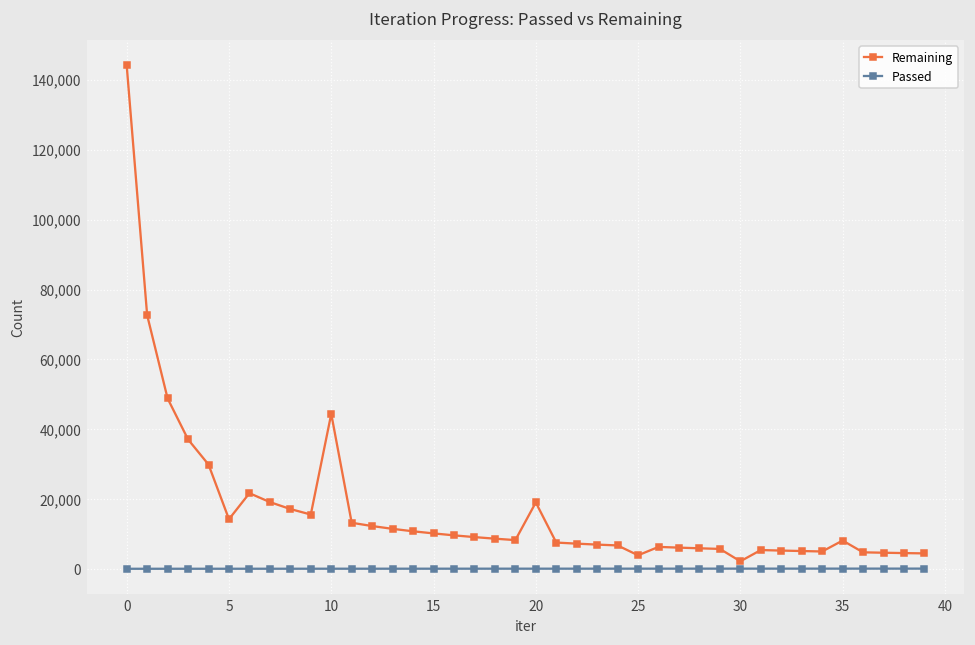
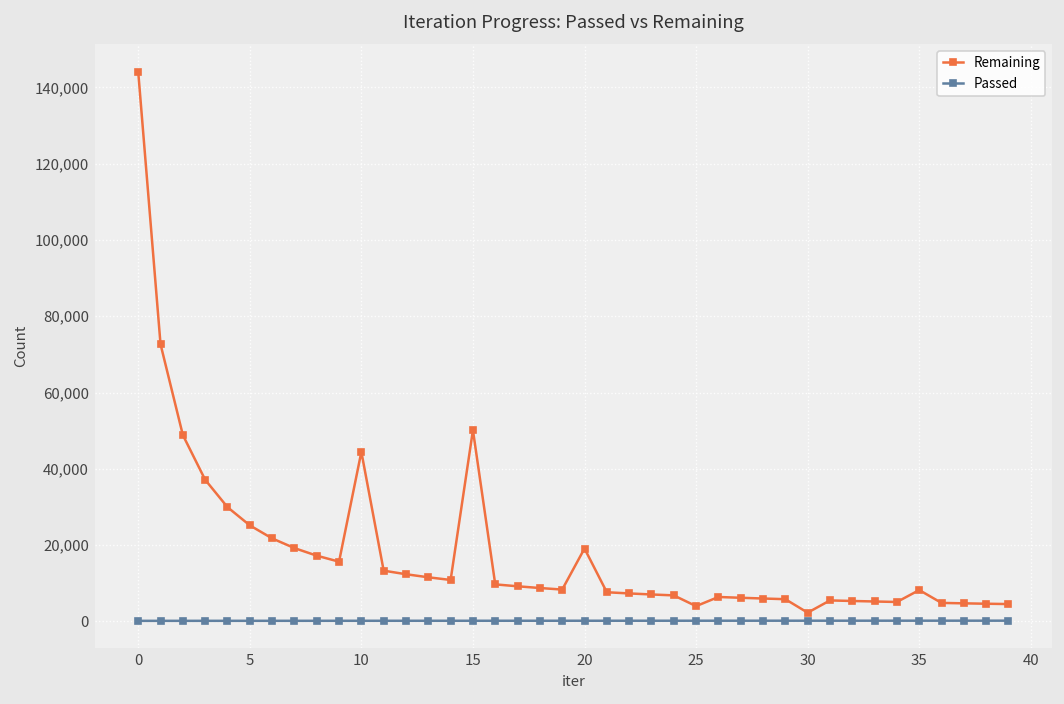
  {
    "Remaining": {
      "0": "144,000",
-     "5": "14,000",
+     "5": "25,000",
      "10": "44,000",
-     "15": "10,000",
+     "15": "50,000",
      "20": "19,000",
      "25": "4,000",
      "30": "2,000",
      "35": "8,000"
    },
    "Passed": {
      "0": "0",
      "5": "0",
      "10": "0",
      "15": "0",
      "20": "0",
      "25": "0",
      "30": "0",
      "35": "0"
    }
  }
